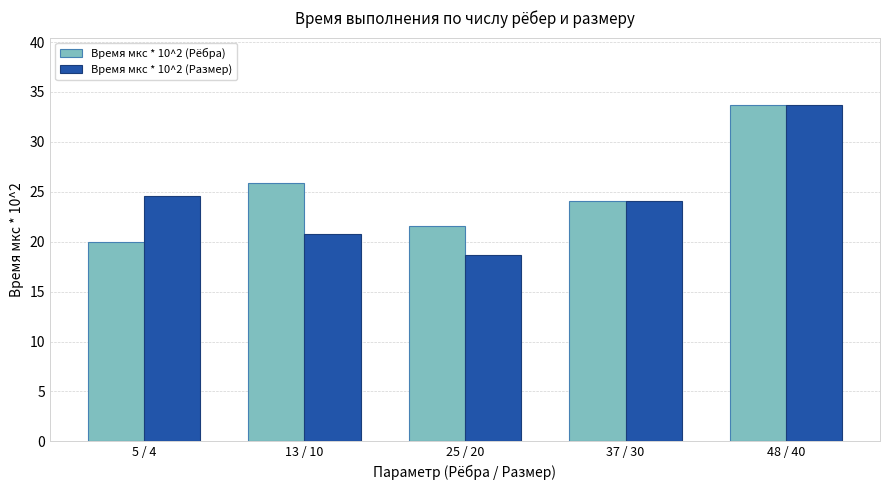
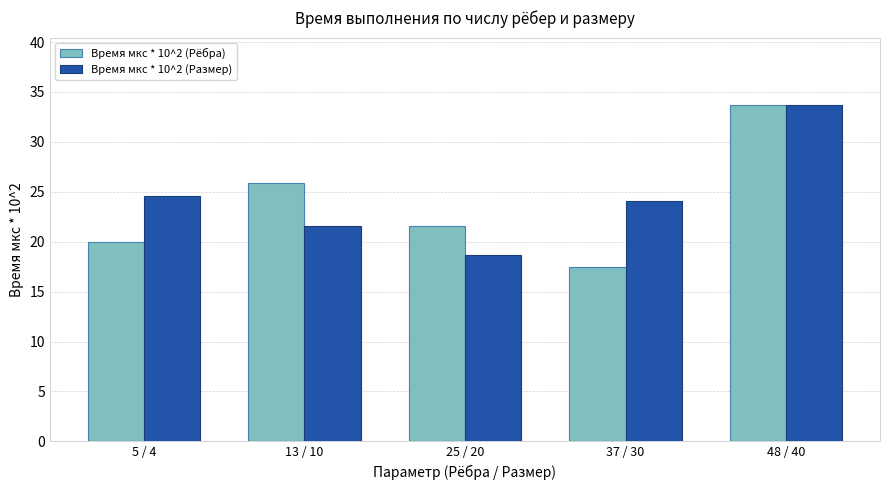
  {
    "Время мкc * 10^2 (Рёбра)": {
      "5 / 4": 20,
      "13 / 10": 26,
      "25 / 20": 22,
-     "37 / 30": 24,
+     "37 / 30": 18,
      "48 / 40": 34
    },
    "Время мкc * 10^2 (Размер)": {
      "5 / 4": 25,
-     "13 / 10": 21,
+     "13 / 10": 22,
      "25 / 20": 19,
      "37 / 30": 24,
      "48 / 40": 34
    }
  }
